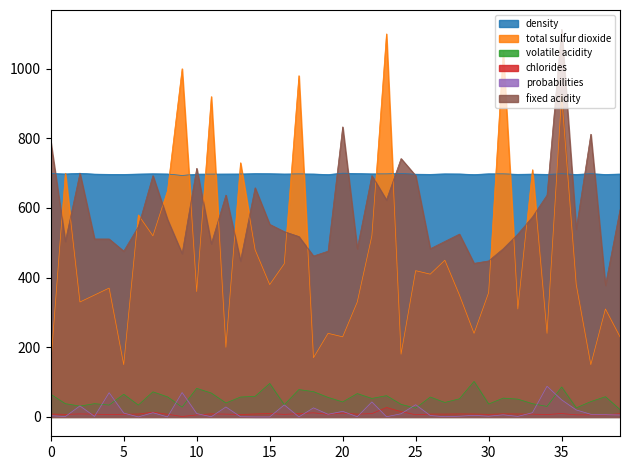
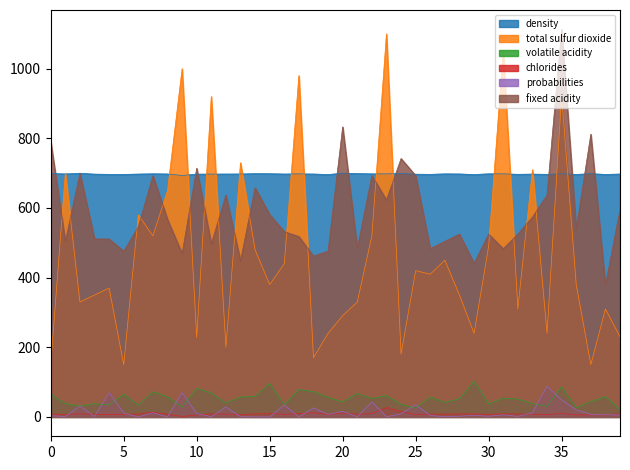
  {
    "density": {
      "0": 700,
      "5": 700,
      "10": 700,
      "15": 700,
      "20": 700,
      "30": 700,
      "35": 700
    },
    "total sulfur dioxide": {
      "0": 150,
      "5": 150,
-     "10": 360,
+     "10": 230,
      "15": 380,
-     "20": 230,
+     "20": 290,
      "25": 420,
-     "30": 360
+     "30": 490
    },
    "volatile acidity": {
      "0": 70,
      "5": 70,
      "10": 80,
      "15": 100,
      "20": 40,
      "25": 30,
      "30": 40,
      "35": 90
    },
    "chlorides": {
      "15": 10,
      "25": 10,
      "35": 10
    },
    "probabilities": {
      "15": 0,
      "25": 40,
      "35": 50
    },
    "fixed acidity": {
      "0": 790,
      "5": 480,
      "10": 710,
-     "15": 550,
+     "15": 580,
      "20": 830,
-     "30": 450
+     "30": 530
    }
  }
